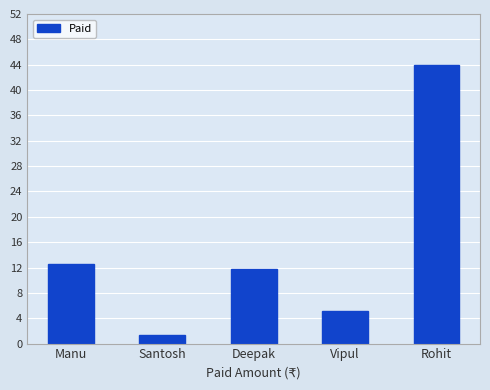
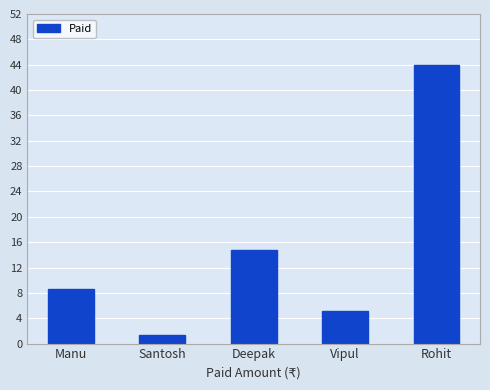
  {
-   "Manu": 13,
+   "Manu": 9,
    "Santosh": 1,
-   "Deepak": 12,
+   "Deepak": 15,
    "Vipul": 5,
    "Rohit": 44
  }
